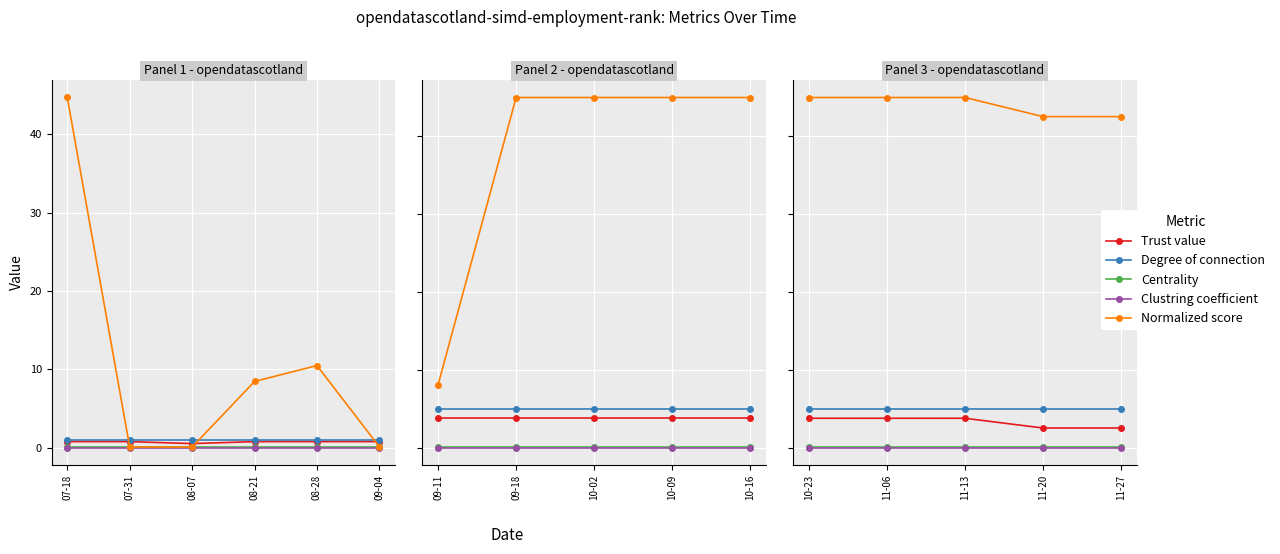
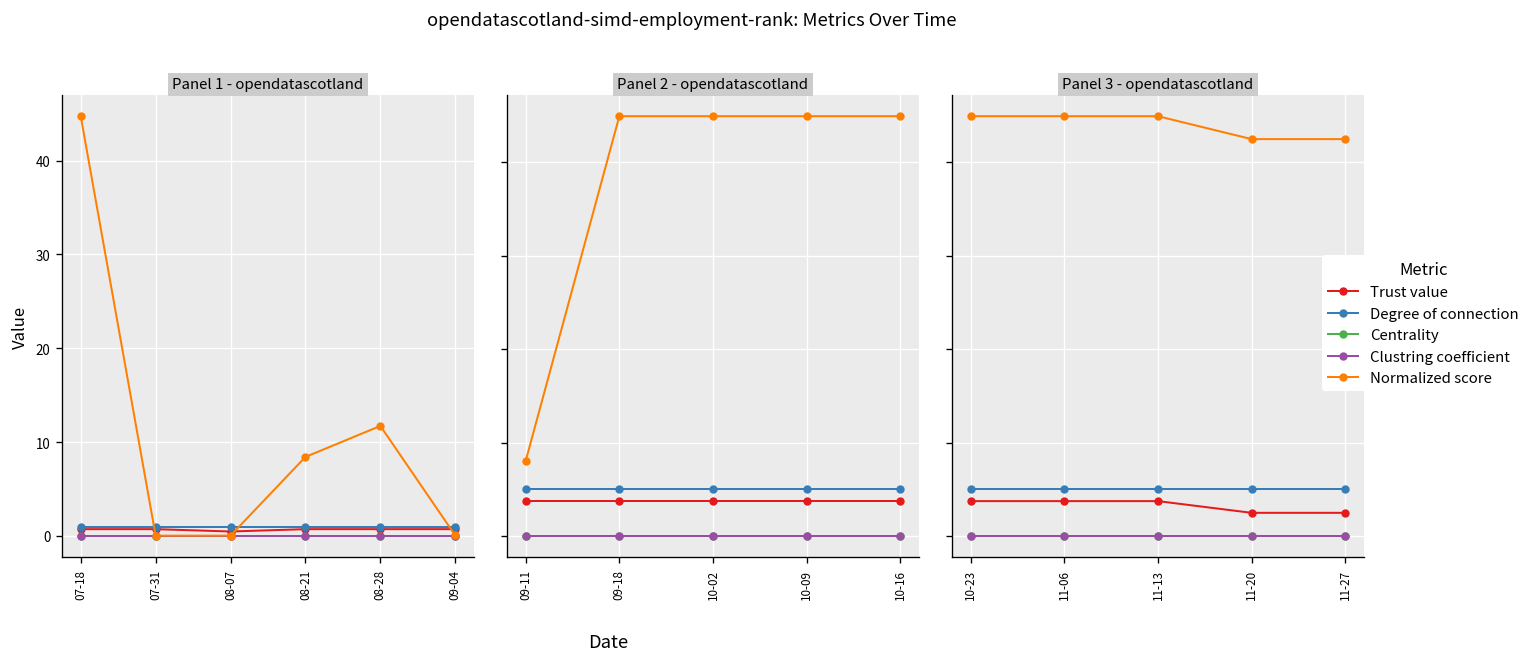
  {
    "Panel 1 - opendatascotland": {
      "Trust value": {
        "08-07": 1
      },
      "Degree of connection": {
        "08-07": 1
      },
      "Clustring coefficient": {
        "07-18": 0,
        "08-21": 0,
        "08-28": 0
      },
      "Normalized score": {
        "07-18": 45,
        "08-21": 8,
-       "08-28": 10
+       "08-28": 12
      }
    }
  }
